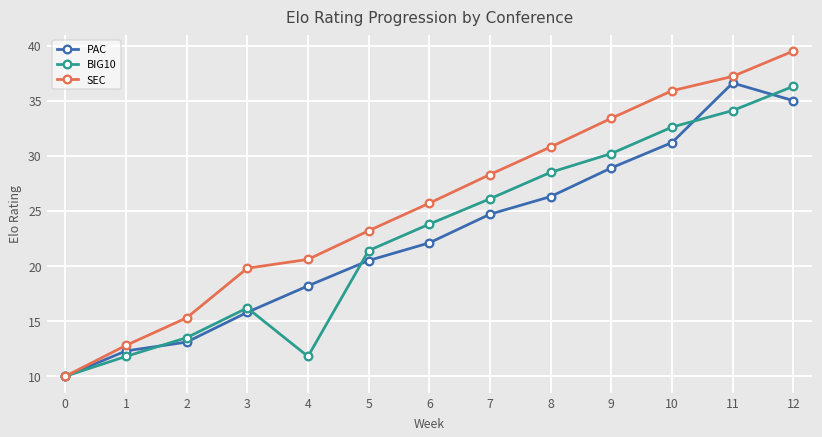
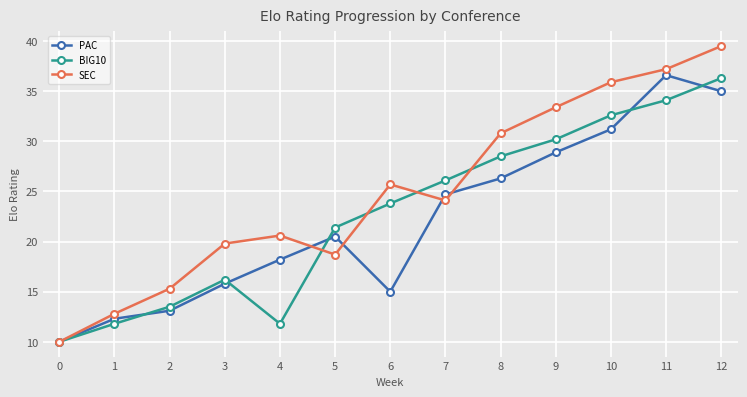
  {
    "PAC": {
      "1": 12.3,
      "2": 13.1,
      "3": 15.8,
      "4": 18.2,
      "5": 20.5,
-     "6": 22.1,
+     "6": 15.0,
      "7": 24.7,
      "8": 26.3,
      "9": 28.9,
      "10": 31.2,
      "11": 36.6,
      "12": 35.0
    },
    "BIG10": {
      "1": 11.8,
      "2": 13.5,
      "3": 16.2,
      "4": 11.8,
      "5": 21.4,
      "6": 23.8,
      "7": 26.1,
      "8": 28.5,
      "9": 30.2,
      "10": 32.6,
      "11": 34.1,
      "12": 36.3
    },
    "SEC": {
      "1": 12.8,
      "2": 15.3,
      "3": 19.8,
      "4": 20.6,
-     "5": 23.2,
+     "5": 18.7,
      "6": 25.7,
-     "7": 28.3,
+     "7": 24.1,
      "8": 30.8,
      "9": 33.4,
      "10": 35.9,
      "11": 37.2,
      "12": 39.5
    }
  }
